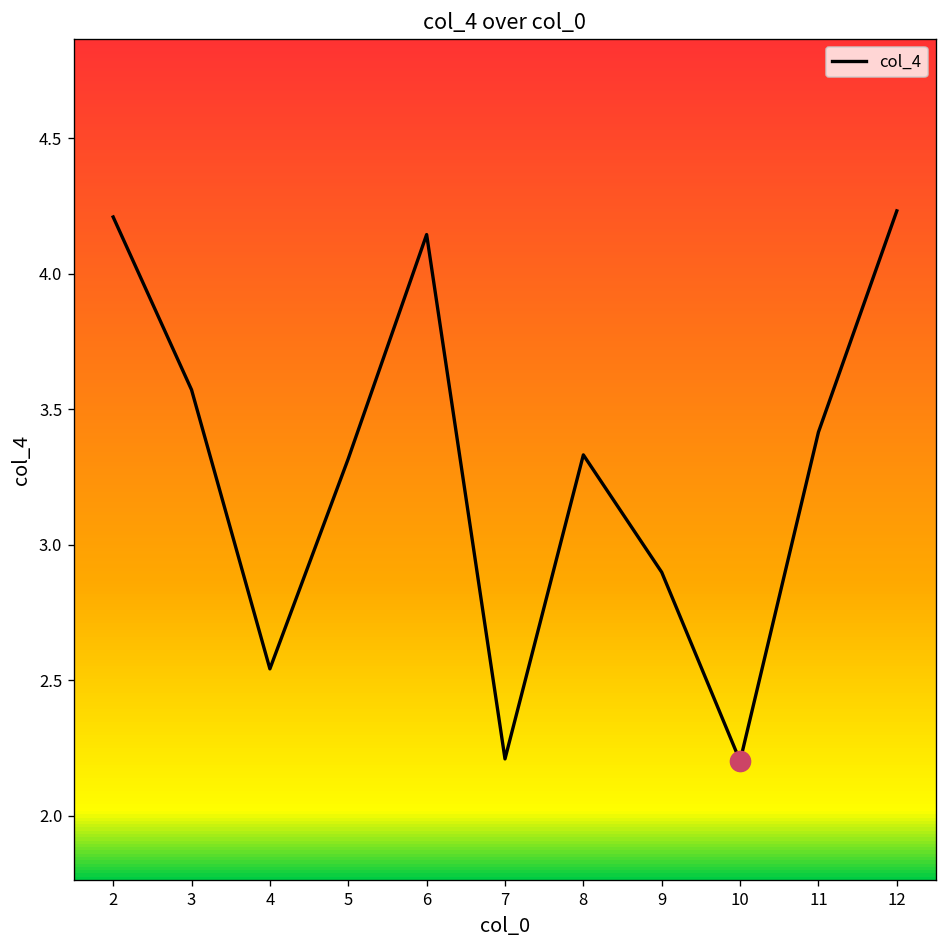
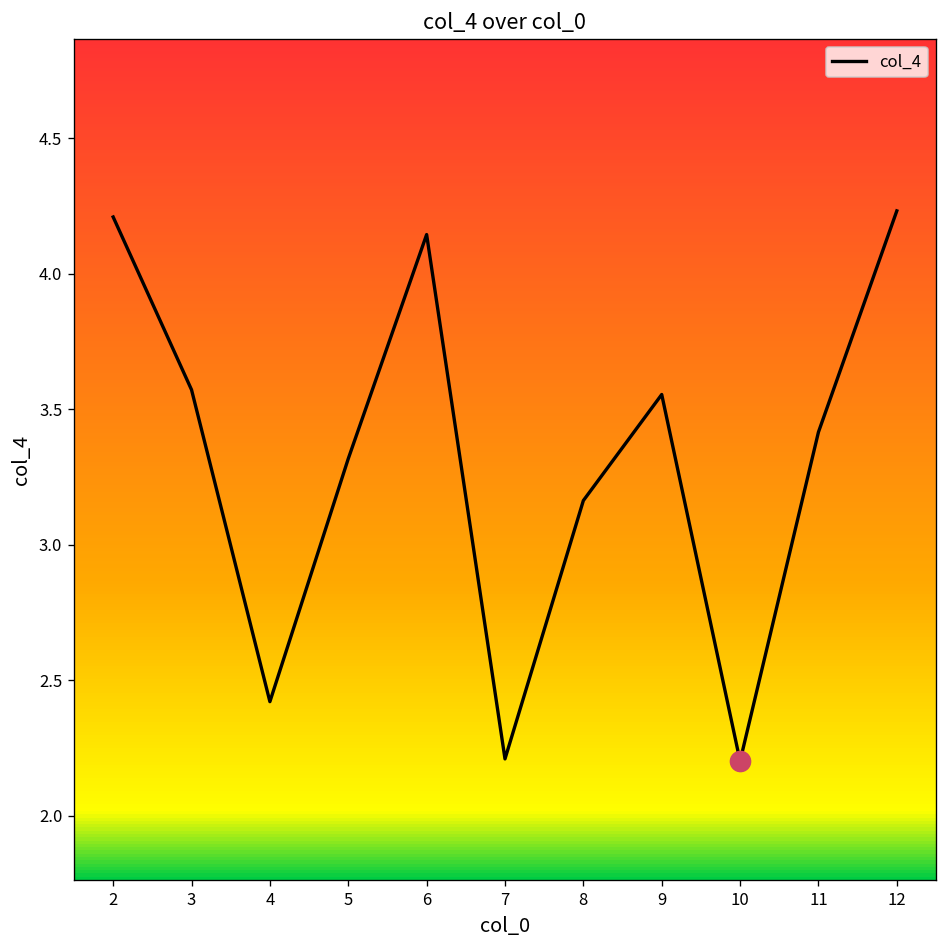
  {
    "col_4": {
      "2": 4.21,
      "3": 3.57,
-     "4": 2.54,
+     "4": 2.42,
      "5": 3.32,
      "6": 4.14,
      "7": 2.21,
-     "8": 3.33,
-     "9": 2.90,
+     "8": 3.16,
+     "9": 3.55,
      "11": 3.42,
      "12": 4.23
    }
  }
